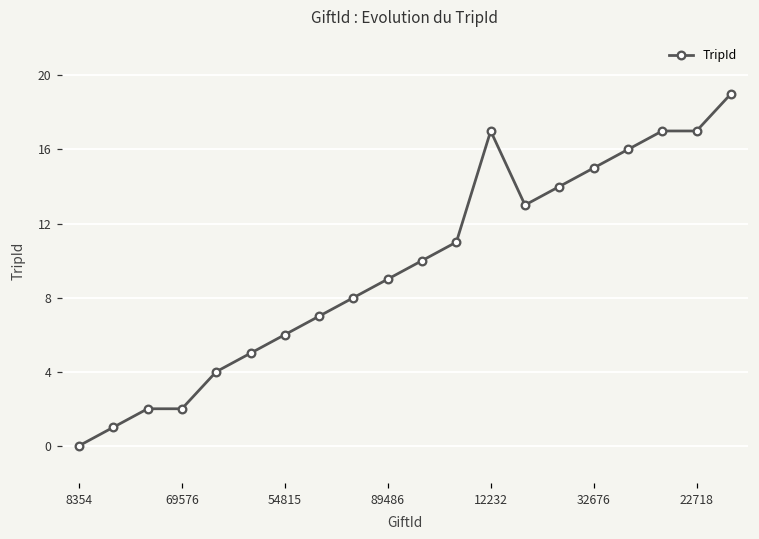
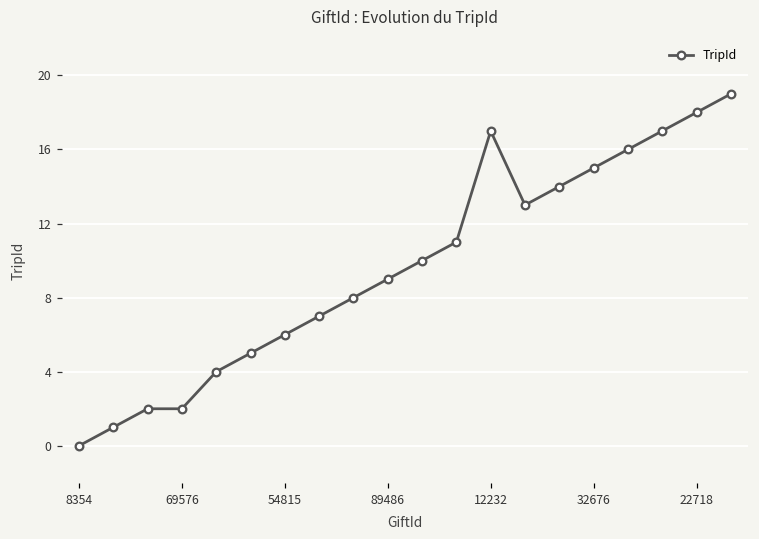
  {
    "8354": 0,
    "69576": 2,
    "54815": 6,
    "89486": 9,
    "12232": 17,
    "32676": 15,
-   "22718": 17
+   "22718": 18
  }
